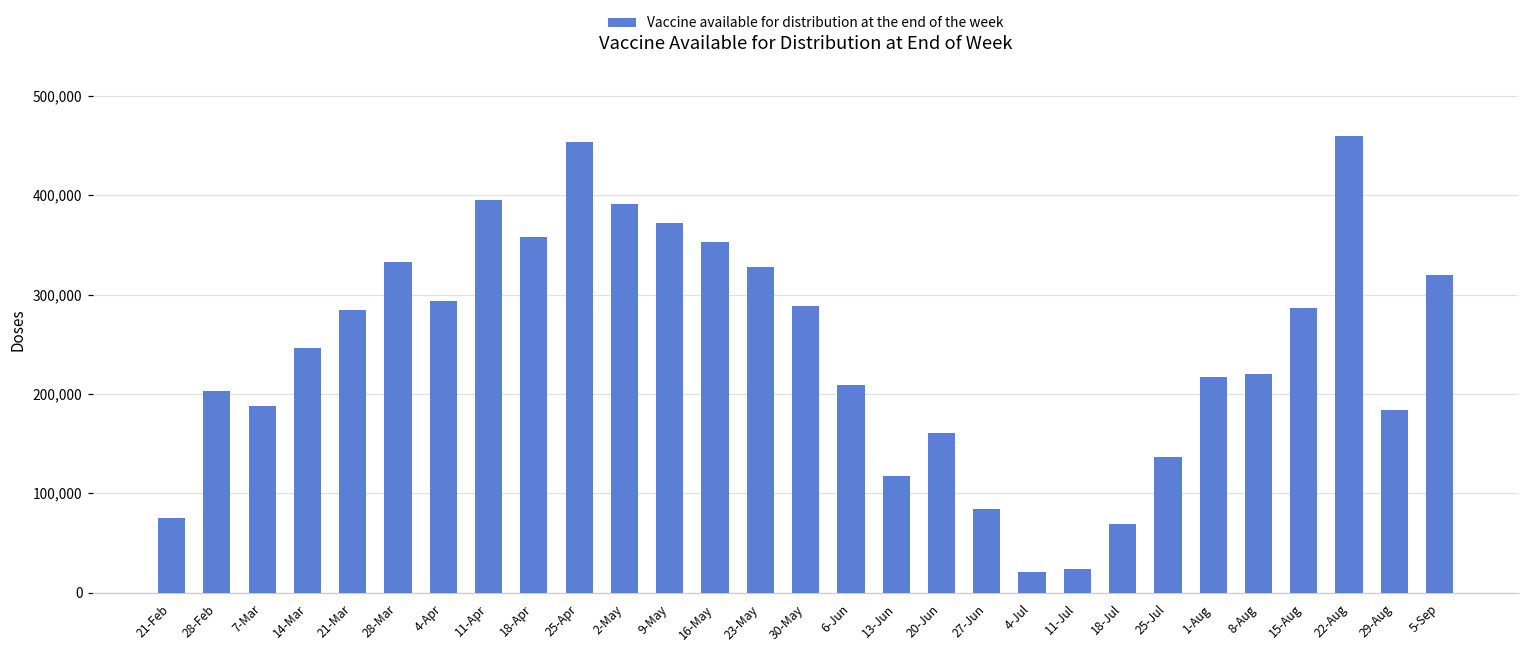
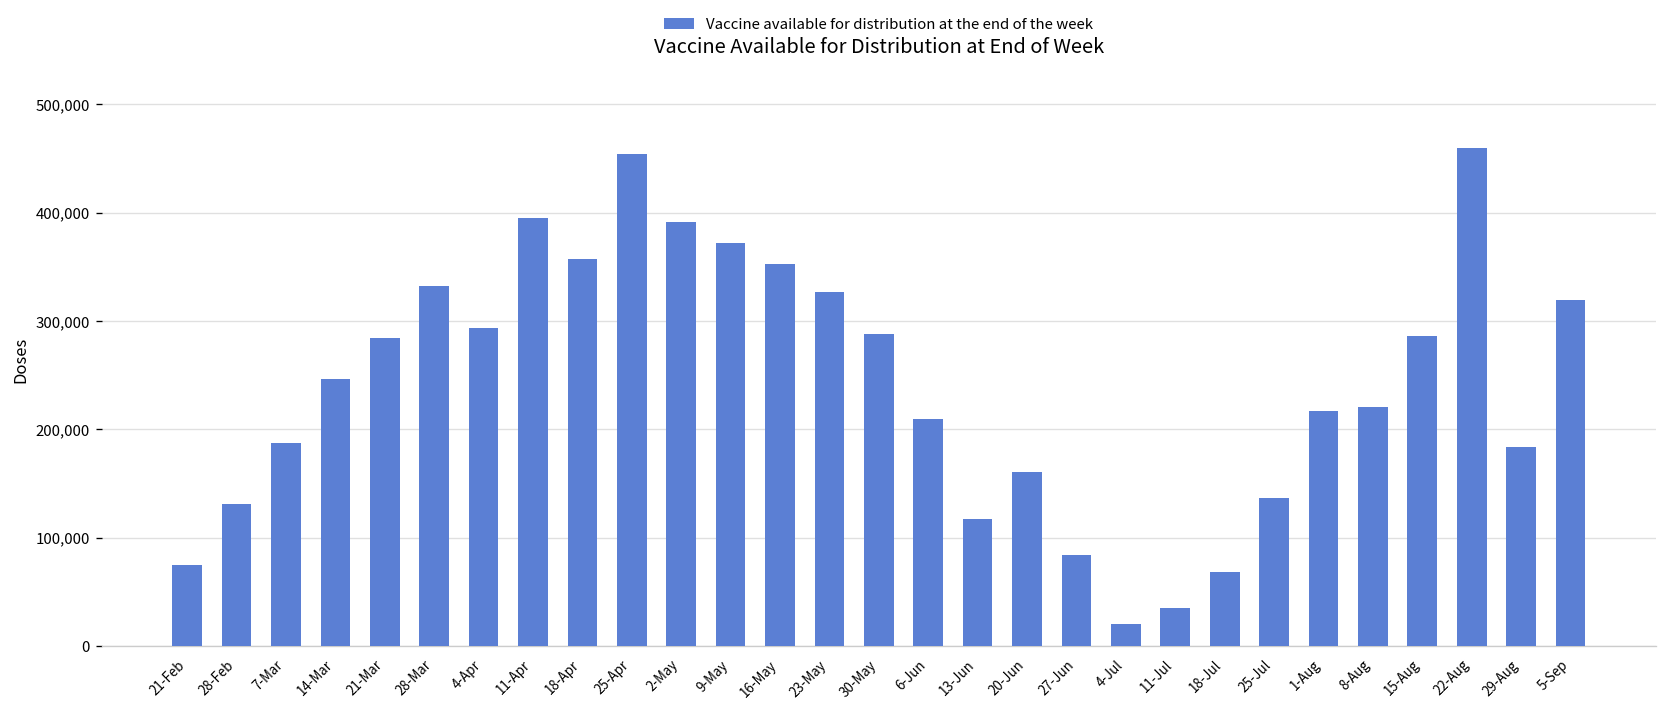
  {
    "21-Feb": "80,000",
-   "28-Feb": "200,000",
+   "28-Feb": "130,000",
    "7-Mar": "190,000",
    "14-Mar": "250,000",
    "21-Mar": "280,000",
    "28-Mar": "330,000",
    "4-Apr": "290,000",
    "11-Apr": "400,000",
    "18-Apr": "360,000",
    "25-Apr": "450,000",
    "2-May": "390,000",
    "9-May": "370,000",
    "16-May": "350,000",
    "23-May": "330,000",
    "30-May": "290,000",
    "6-Jun": "210,000",
    "13-Jun": "120,000",
    "20-Jun": "160,000",
    "27-Jun": "80,000",
    "4-Jul": "20,000",
-   "11-Jul": "20,000",
+   "11-Jul": "40,000",
    "18-Jul": "70,000",
    "25-Jul": "140,000",
    "1-Aug": "220,000",
    "8-Aug": "220,000",
    "15-Aug": "290,000",
    "22-Aug": "460,000",
    "29-Aug": "180,000",
    "5-Sep": "320,000"
  }
